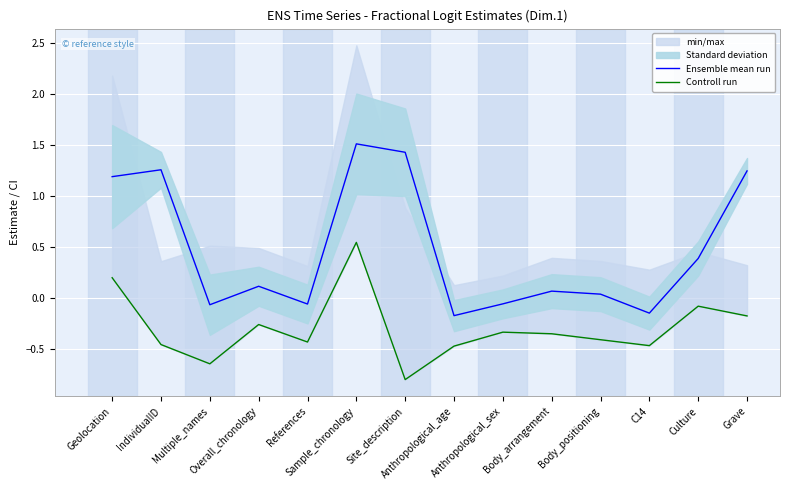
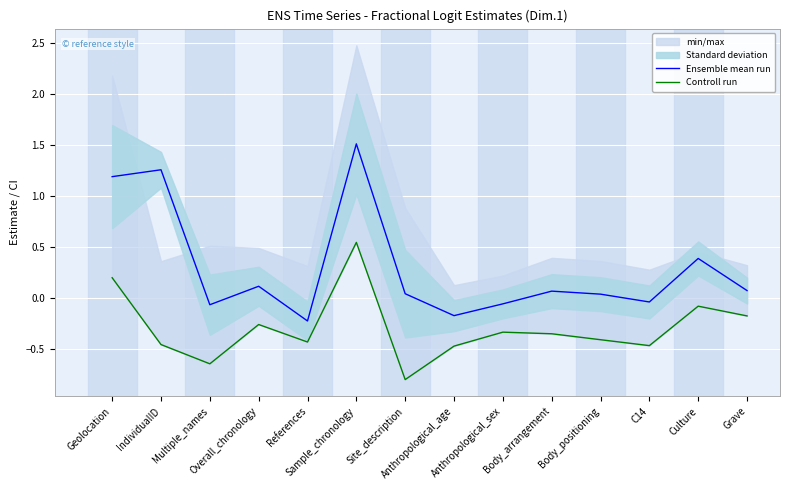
  {
    "Ensemble mean run": {
      "Geolocation": 1.19,
      "IndividualID": 1.26,
      "Multiple_names": -0.07,
      "Overall_chronology": 0.12,
-     "References": -0.06,
+     "References": -0.22,
      "Sample_chronology": 1.51,
-     "Site_description": 1.43,
+     "Site_description": 0.04,
      "Anthropological_age": -0.17,
      "Anthropological_sex": -0.06,
      "Body_arrangement": 0.07,
      "Body_positioning": 0.04,
-     "C14": -0.15,
+     "C14": -0.04,
      "Culture": 0.39,
-     "Grave": 1.25
+     "Grave": 0.07
    },
    "Controll run": {
      "Geolocation": 0.20,
      "IndividualID": -0.46,
      "Multiple_names": -0.64,
      "Overall_chronology": -0.26,
      "References": -0.43,
      "Sample_chronology": 0.55,
      "Site_description": -0.80,
      "Anthropological_age": -0.47,
      "Anthropological_sex": -0.33,
      "Body_arrangement": -0.35,
      "Body_positioning": -0.41,
      "C14": -0.47,
      "Culture": -0.08,
      "Grave": -0.17
    }
  }
